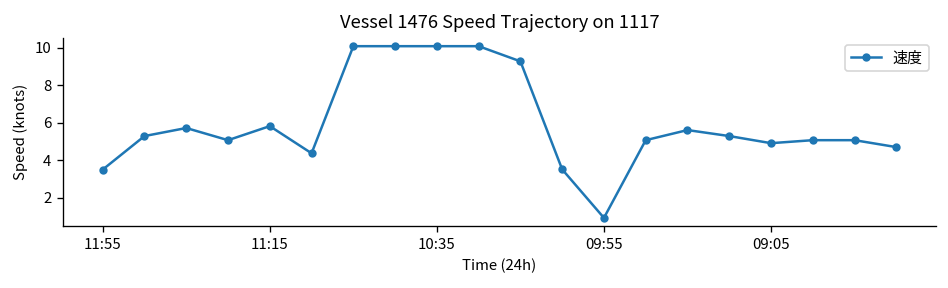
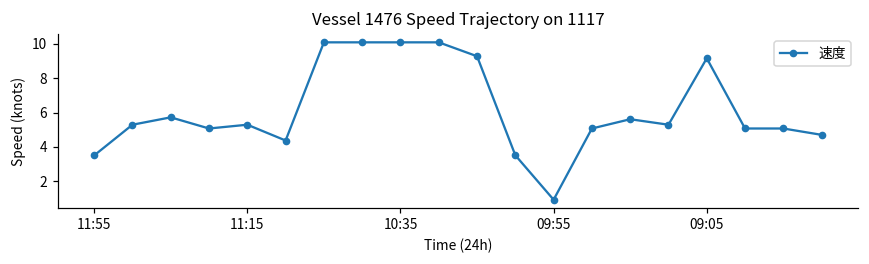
  {
    "11:55": 3.5,
-   "11:15": 5.8,
+   "11:15": 5.3,
    "10:35": 10.1,
    "09:55": 0.9,
-   "09:05": 4.9
+   "09:05": 9.2
  }
